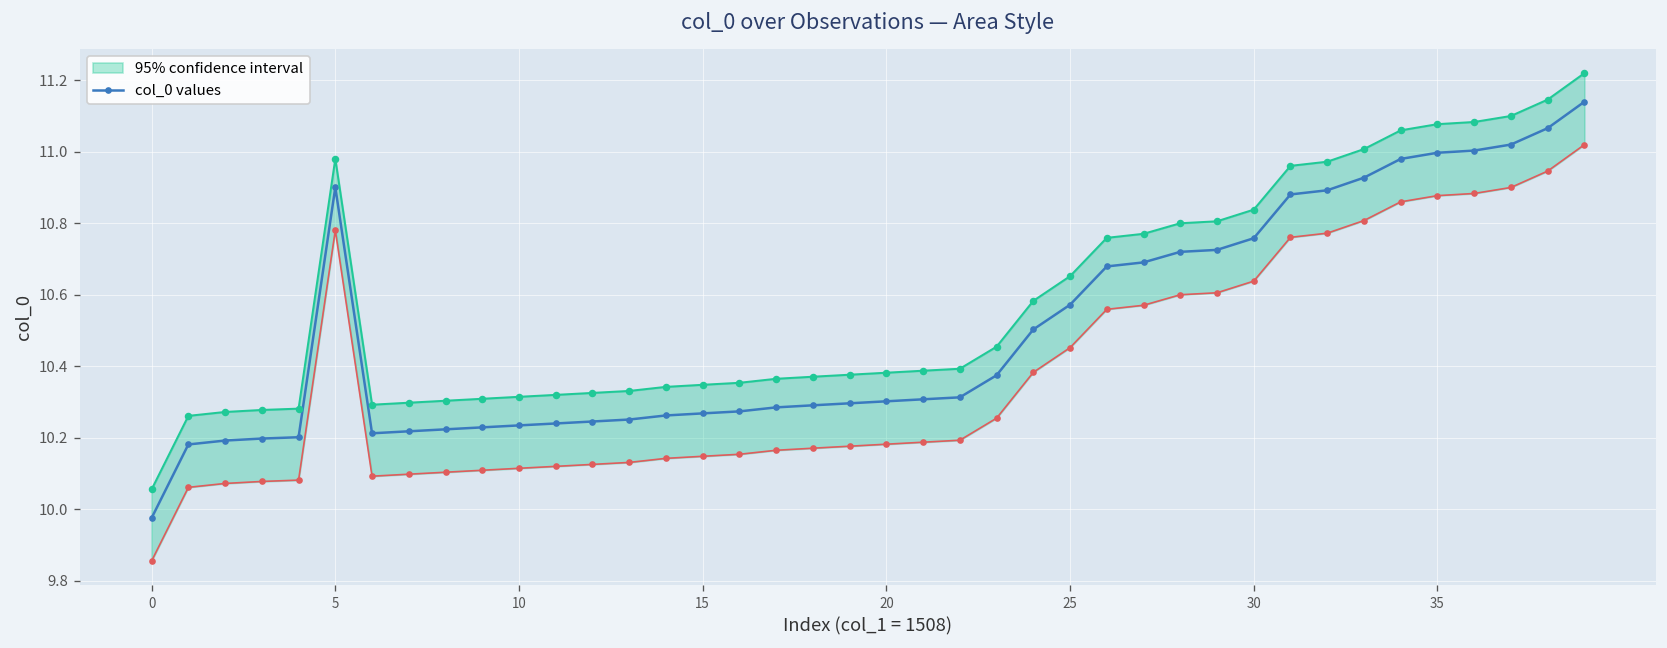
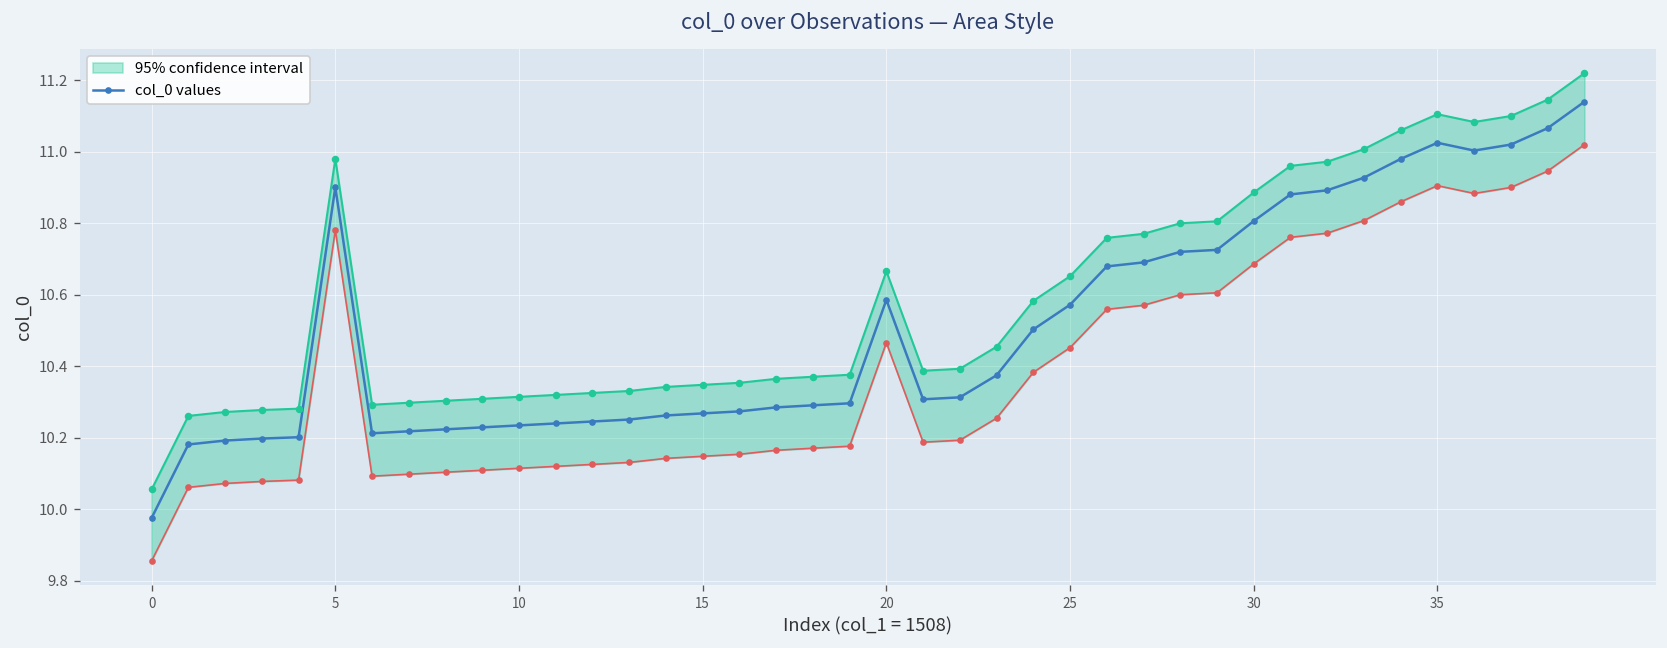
  {
    "col_0 values": {
      "0": 9.98,
      "5": 10.90,
      "10": 10.24,
      "15": 10.27,
-     "20": 10.30,
+     "20": 10.59,
      "25": 10.57,
-     "30": 10.76,
-     "35": 11.00
+     "30": 10.81,
+     "35": 11.03
    },
    "95% confidence interval": {
      "0": 10.06,
      "5": 10.98,
      "10": 10.32,
      "15": 10.35,
      "25": 10.65
    }
  }
